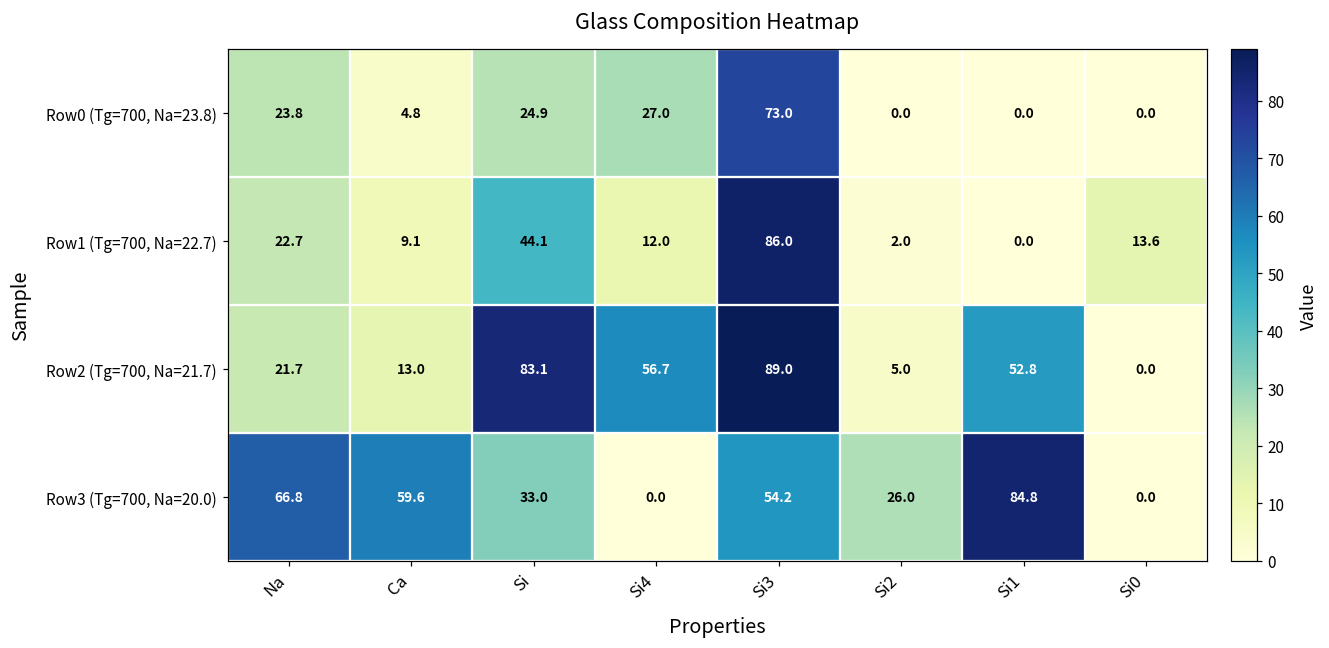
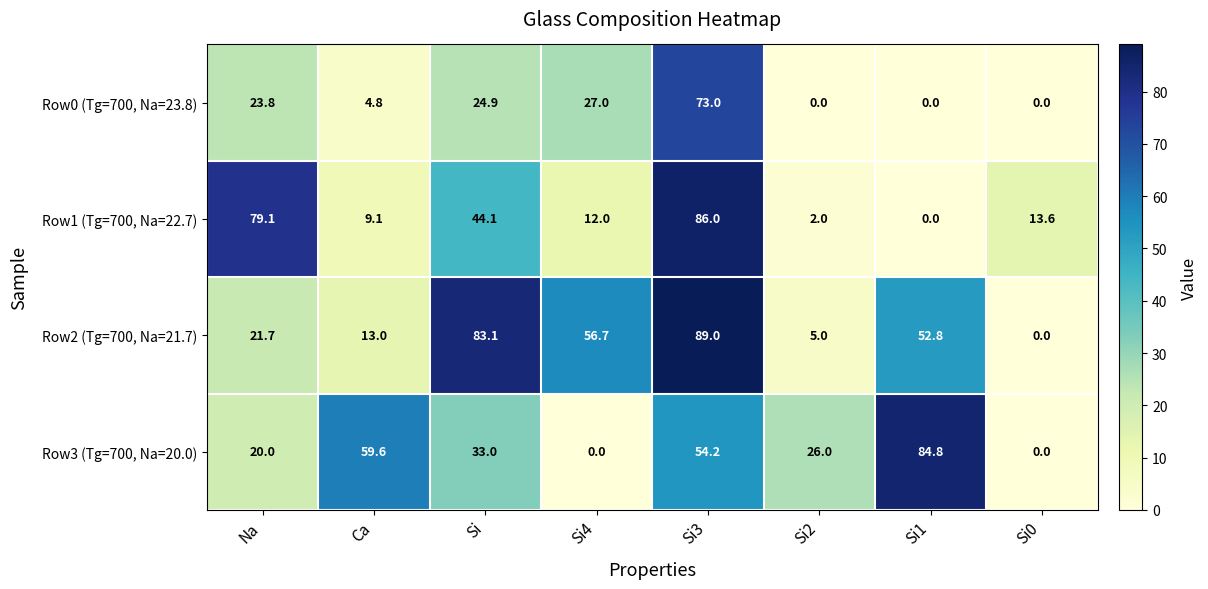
  {
    "Row0 (Tg=700, Na=23.8)": {
      "Na": 23.8,
      "Ca": 4.8,
      "Si": 24.9,
      "Si4": 27.0,
      "Si3": 73.0,
      "Si2": 0.0,
      "Si1": 0.0,
      "Si0": 0.0
    },
    "Row1 (Tg=700, Na=22.7)": {
-     "Na": 22.7,
+     "Na": 79.1,
      "Ca": 9.1,
      "Si": 44.1,
      "Si4": 12.0,
      "Si3": 86.0,
      "Si2": 2.0,
      "Si1": 0.0,
      "Si0": 13.6
    },
    "Row2 (Tg=700, Na=21.7)": {
      "Na": 21.7,
      "Ca": 13.0,
      "Si": 83.1,
      "Si4": 56.7,
      "Si3": 89.0,
      "Si2": 5.0,
      "Si1": 52.8,
      "Si0": 0.0
    },
    "Row3 (Tg=700, Na=20.0)": {
-     "Na": 66.8,
+     "Na": 20.0,
      "Ca": 59.6,
      "Si": 33.0,
      "Si4": 0.0,
      "Si3": 54.2,
      "Si2": 26.0,
      "Si1": 84.8,
      "Si0": 0.0
    }
  }
